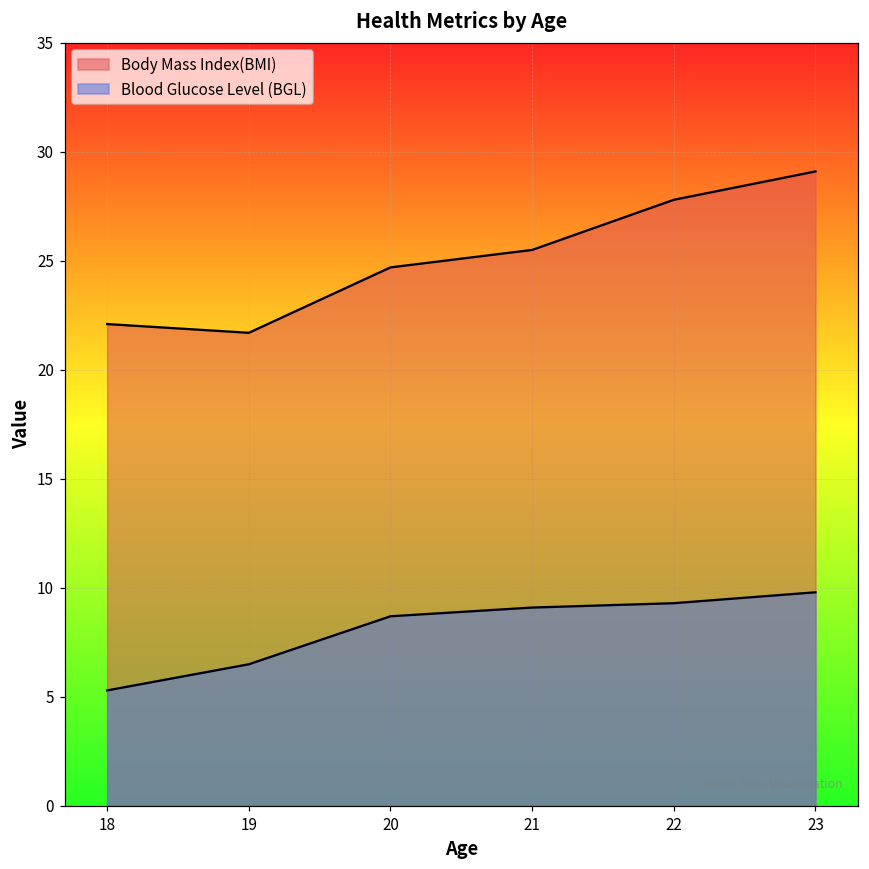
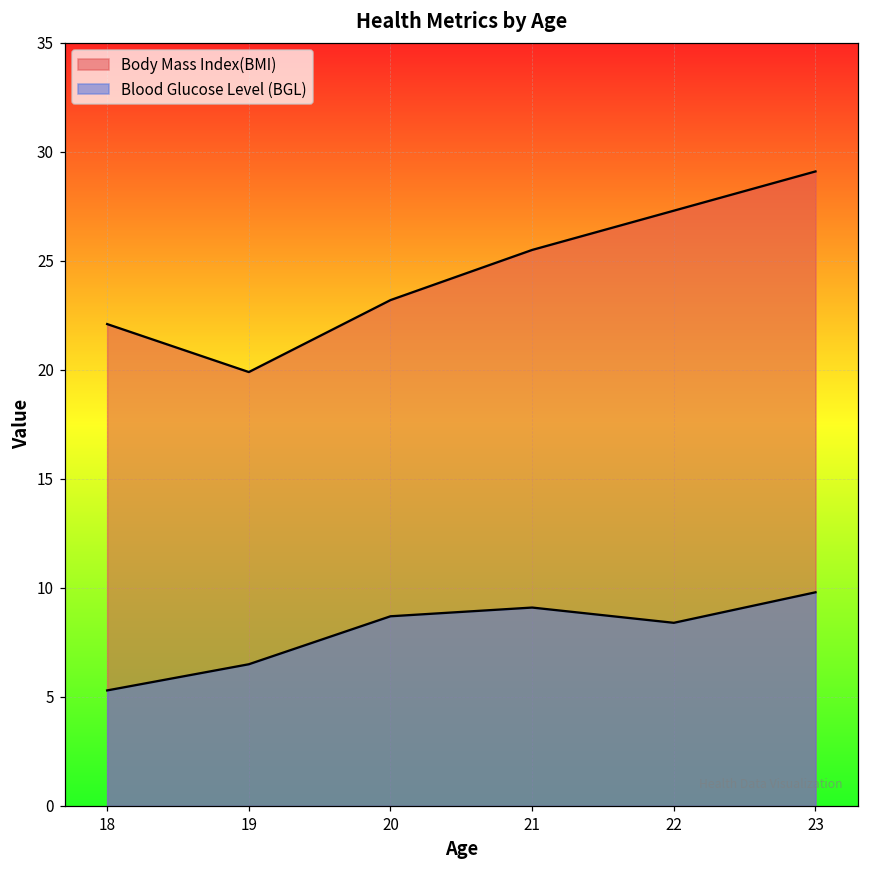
  {
    "Body Mass Index(BMI)": {
      "18": 22.1,
-     "19": 21.7,
-     "20": 24.7,
+     "19": 19.9,
+     "20": 23.2,
      "21": 25.5,
-     "22": 27.8,
+     "22": 27.3,
      "23": 29.1
    },
    "Blood Glucose Level (BGL)": {
      "18": 5.3,
      "19": 6.5,
      "20": 8.7,
      "21": 9.1,
-     "22": 9.3,
+     "22": 8.4,
      "23": 9.8
    }
  }
